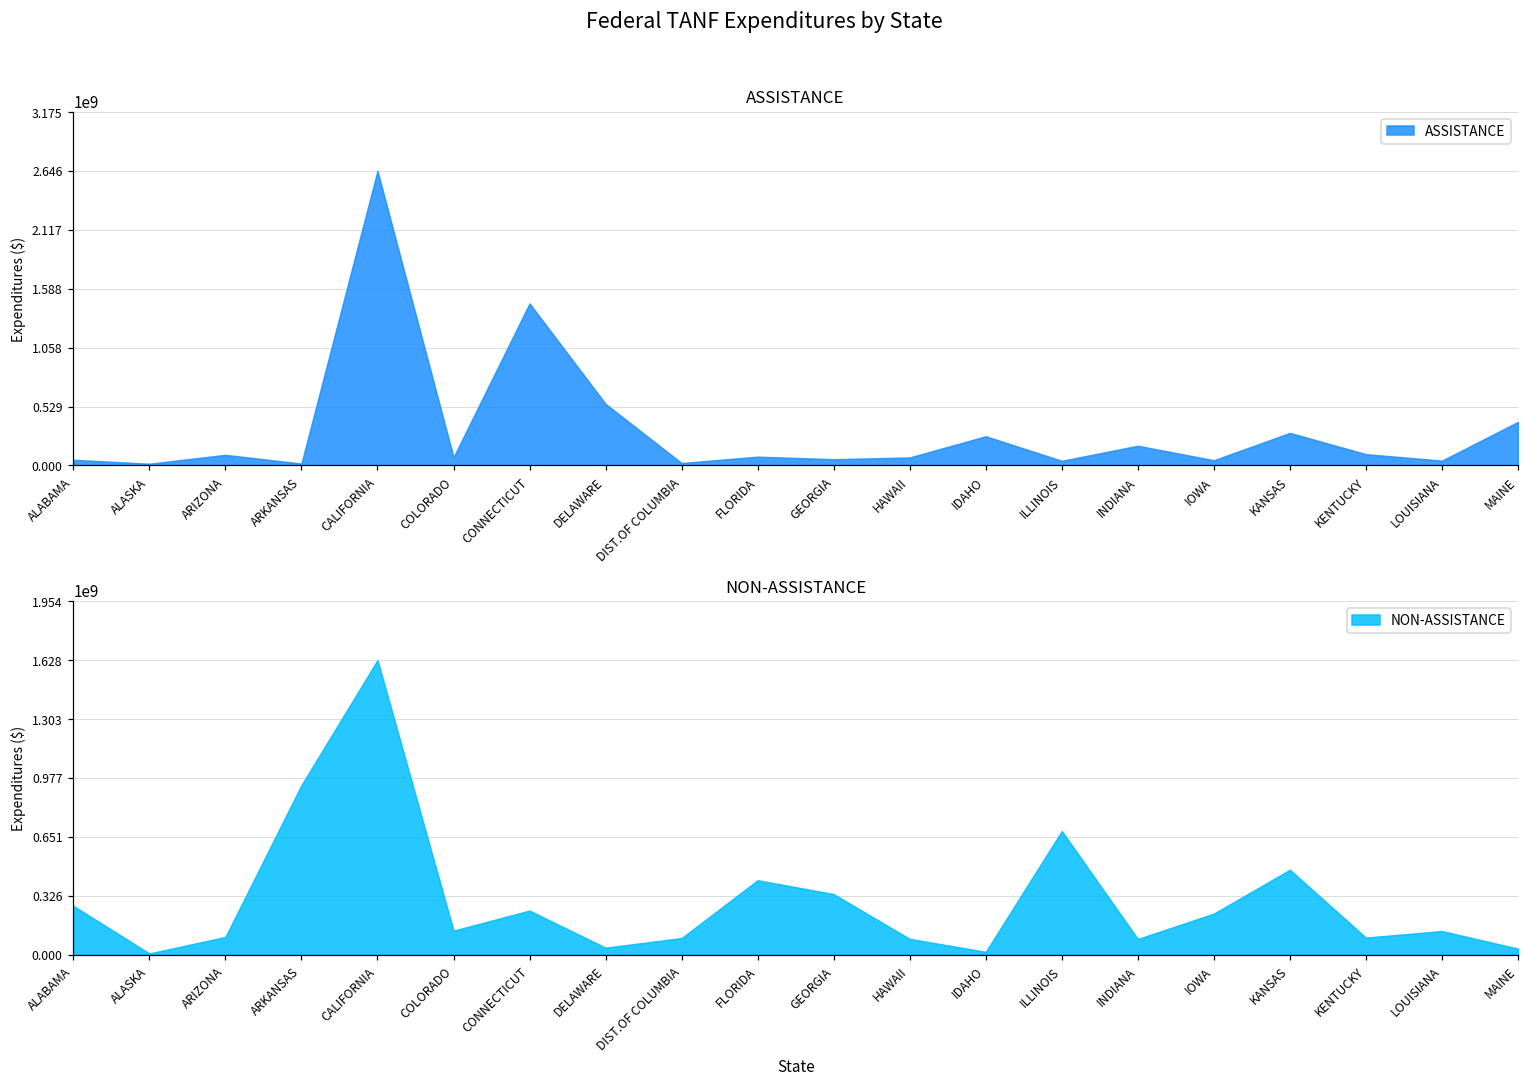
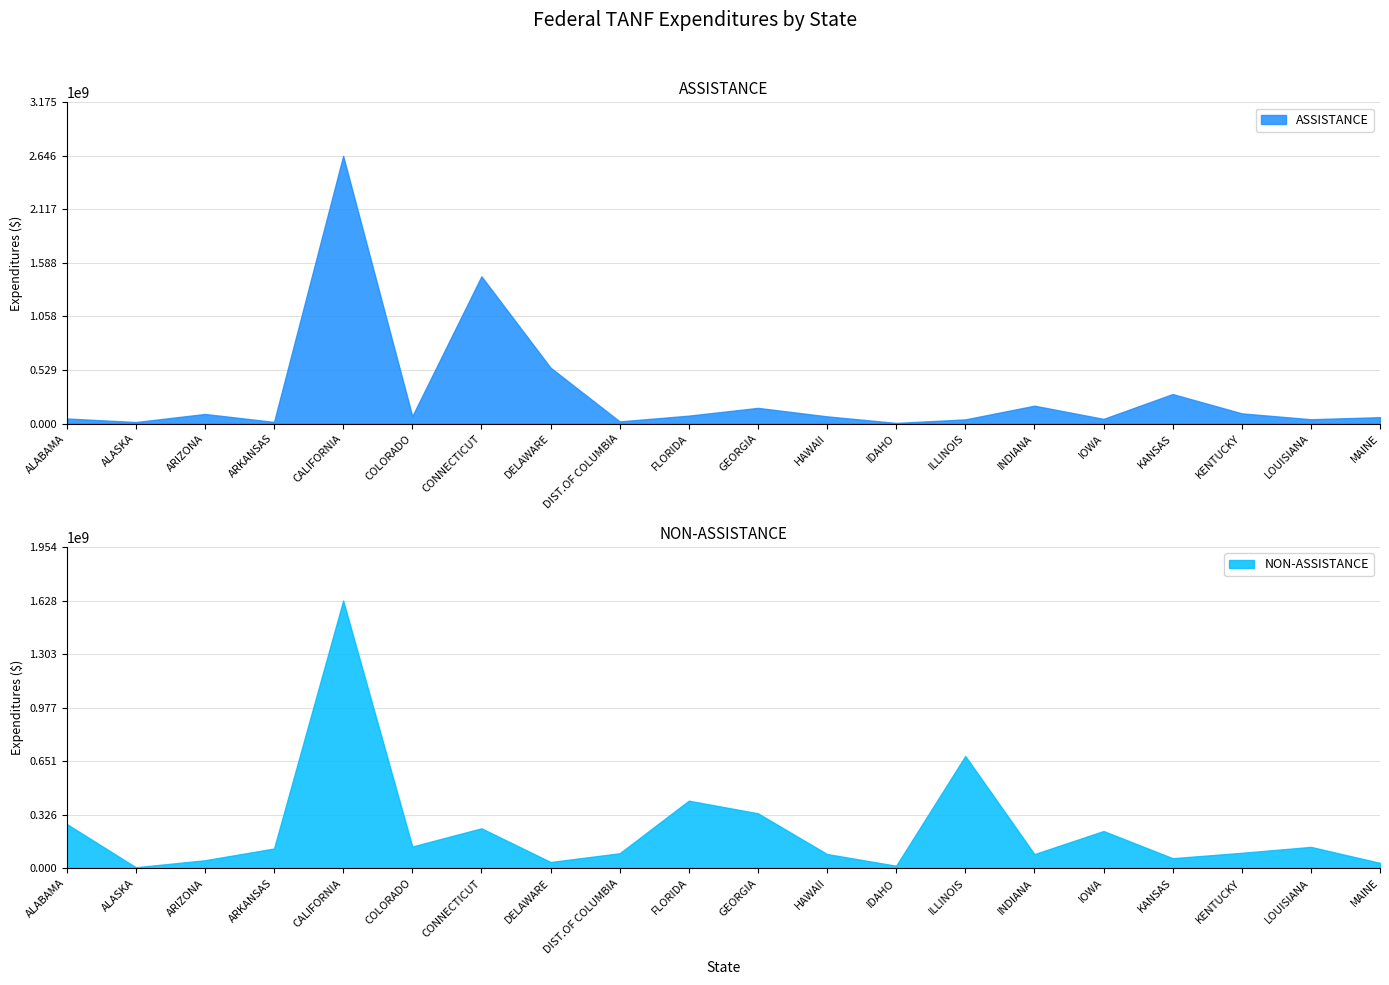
  {
    "ASSISTANCE": {
      "ALABAMA": 50000000,
      "ARIZONA": 90000000,
      "CALIFORNIA": 2650000000,
      "COLORADO": 70000000,
      "CONNECTICUT": 1460000000,
      "DELAWARE": 550000000,
      "FLORIDA": 80000000,
-     "GEORGIA": 60000000,
+     "GEORGIA": 160000000,
      "HAWAII": 70000000,
-     "IDAHO": 260000000,
+     "IDAHO": 10000000,
      "ILLINOIS": 40000000,
      "INDIANA": 180000000,
      "IOWA": 50000000,
      "KANSAS": 290000000,
      "KENTUCKY": 100000000,
      "LOUISIANA": 40000000,
-     "MAINE": 390000000
+     "MAINE": 60000000
    },
    "NON-ASSISTANCE": {
      "ALABAMA": 270000000,
-     "ARIZONA": 100000000,
-     "ARKANSAS": 940000000,
+     "ARIZONA": 50000000,
+     "ARKANSAS": 120000000,
      "CALIFORNIA": 1630000000,
      "COLORADO": 130000000,
      "CONNECTICUT": 240000000,
      "DELAWARE": 40000000,
      "DIST.OF COLUMBIA": 90000000,
      "FLORIDA": 410000000,
      "GEORGIA": 330000000,
      "HAWAII": 90000000,
      "IDAHO": 20000000,
      "ILLINOIS": 680000000,
      "INDIANA": 90000000,
      "IOWA": 230000000,
-     "KANSAS": 470000000,
+     "KANSAS": 60000000,
      "KENTUCKY": 90000000,
      "LOUISIANA": 130000000,
      "MAINE": 30000000
    }
  }
